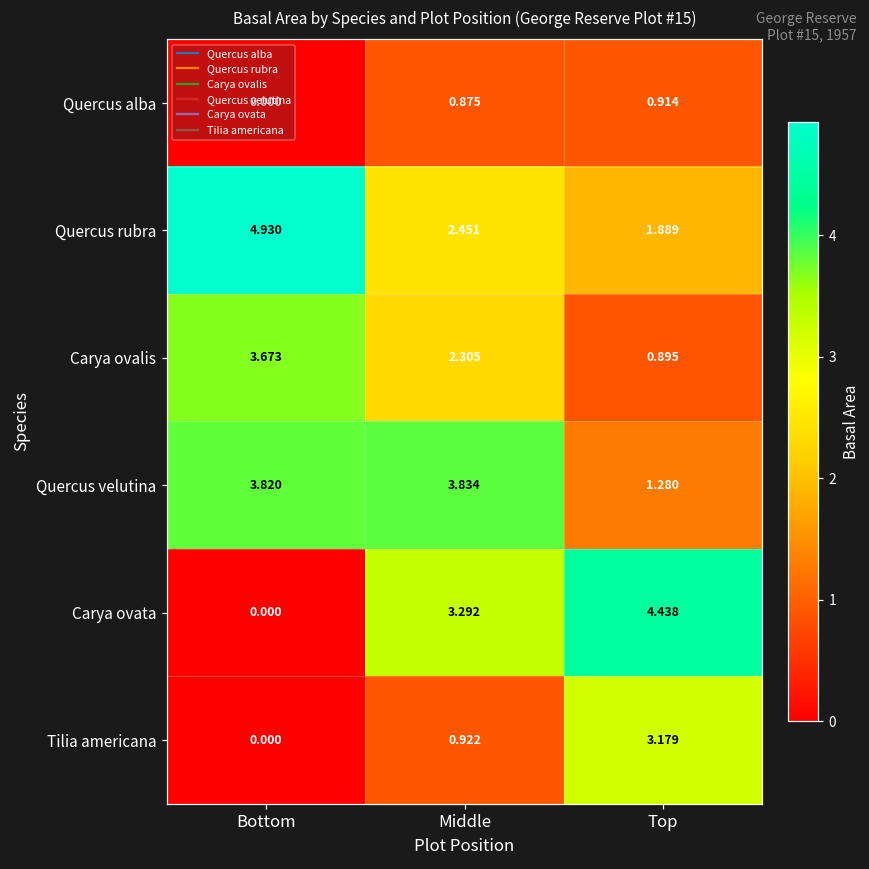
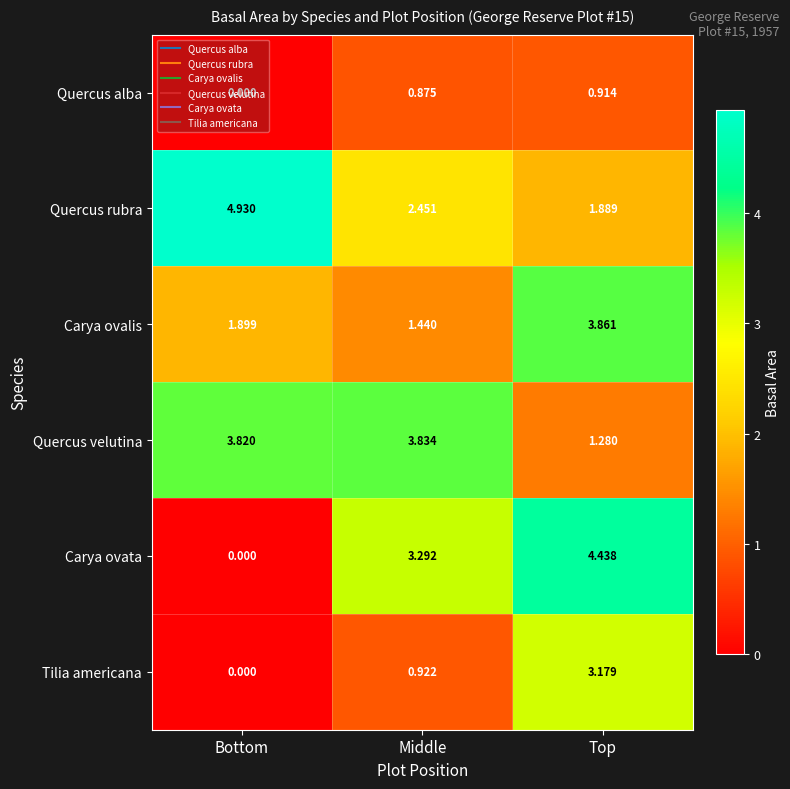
  {
    "Quercus alba": {
      "Middle": 0.875,
      "Top": 0.914
    },
    "Quercus rubra": {
      "Bottom": 4.930,
      "Middle": 2.451,
      "Top": 1.889
    },
    "Carya ovalis": {
-     "Bottom": 3.673,
-     "Middle": 2.305,
-     "Top": 0.895
+     "Bottom": 1.899,
+     "Middle": 1.440,
+     "Top": 3.861
    },
    "Quercus velutina": {
      "Bottom": 3.820,
      "Middle": 3.834,
      "Top": 1.280
    },
    "Carya ovata": {
      "Bottom": 0.000,
      "Middle": 3.292,
      "Top": 4.438
    },
    "Tilia americana": {
      "Bottom": 0.000,
      "Middle": 0.922,
      "Top": 3.179
    }
  }
